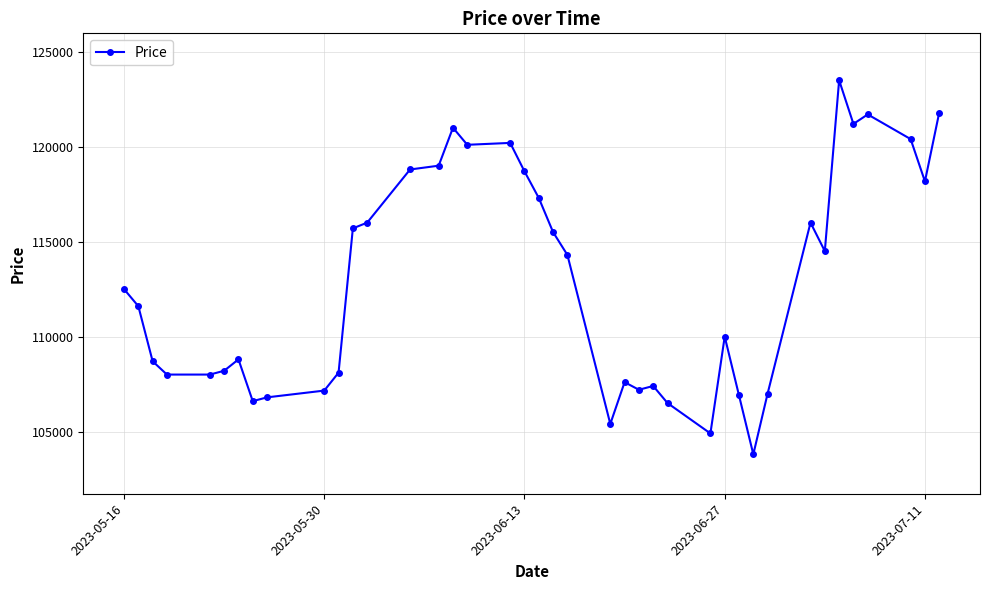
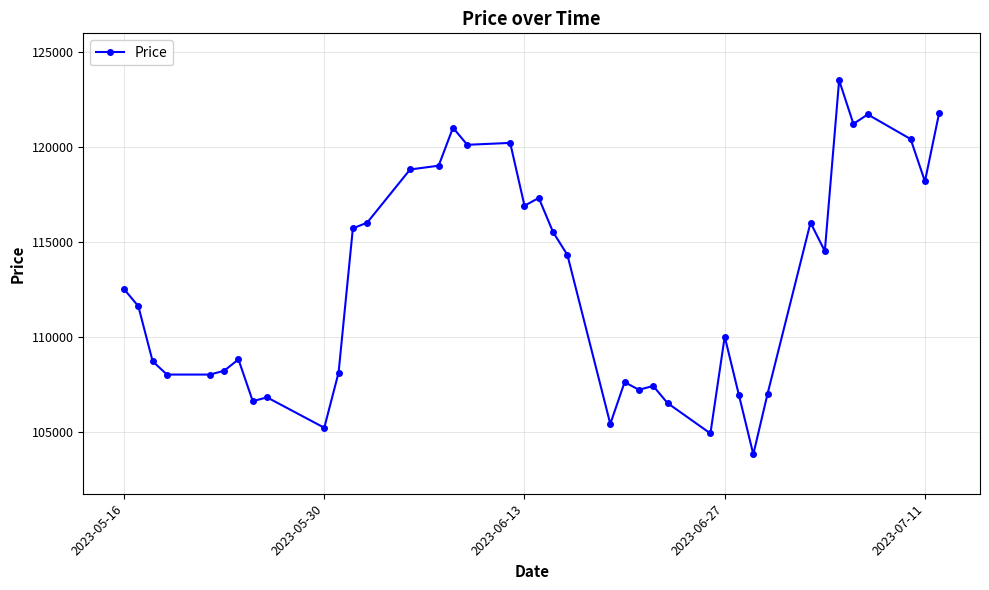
  {
    "2023-05-16": 112500,
-   "2023-05-30": 107200,
-   "2023-06-13": 118700,
+   "2023-05-30": 105200,
+   "2023-06-13": 116900,
    "2023-06-27": 110000,
    "2023-07-11": 118200
  }
